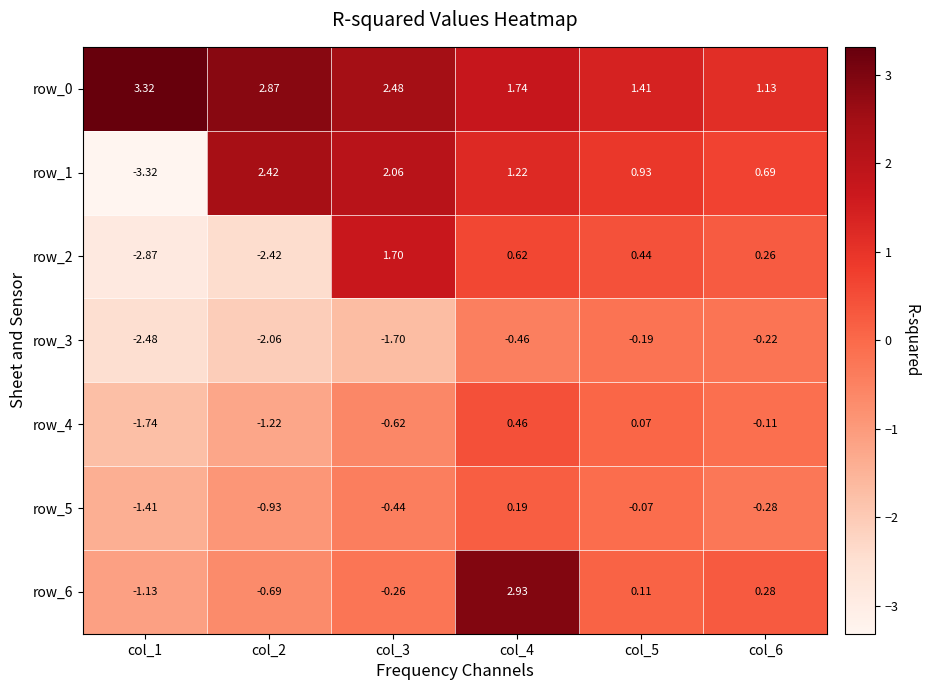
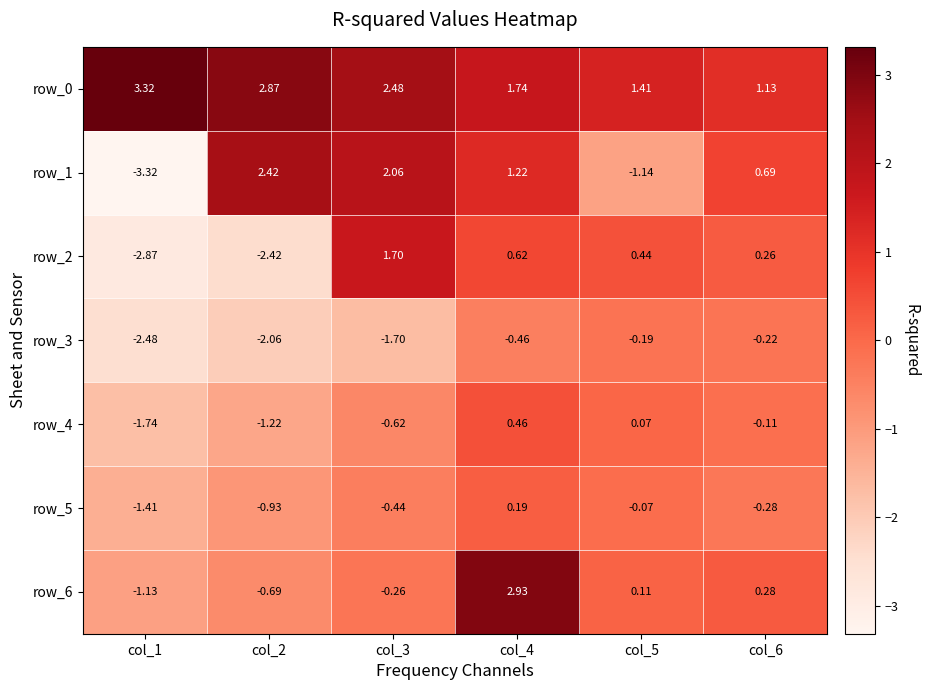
  {
    "row_0": {
      "col_1": 3.32,
      "col_2": 2.87,
      "col_3": 2.48,
      "col_4": 1.74,
      "col_5": 1.41,
      "col_6": 1.13
    },
    "row_1": {
      "col_1": -3.32,
      "col_2": 2.42,
      "col_3": 2.06,
      "col_4": 1.22,
-     "col_5": 0.93,
+     "col_5": -1.14,
      "col_6": 0.69
    },
    "row_2": {
      "col_1": -2.87,
      "col_2": -2.42,
      "col_3": 1.70,
      "col_4": 0.62,
      "col_5": 0.44,
      "col_6": 0.26
    },
    "row_3": {
      "col_1": -2.48,
      "col_2": -2.06,
      "col_3": -1.70,
      "col_4": -0.46,
      "col_5": -0.19,
      "col_6": -0.22
    },
    "row_4": {
      "col_1": -1.74,
      "col_2": -1.22,
      "col_3": -0.62,
      "col_4": 0.46,
      "col_5": 0.07,
      "col_6": -0.11
    },
    "row_5": {
      "col_1": -1.41,
      "col_2": -0.93,
      "col_3": -0.44,
      "col_4": 0.19,
      "col_5": -0.07,
      "col_6": -0.28
    },
    "row_6": {
      "col_1": -1.13,
      "col_2": -0.69,
      "col_3": -0.26,
      "col_4": 2.93,
      "col_5": 0.11,
      "col_6": 0.28
    }
  }
